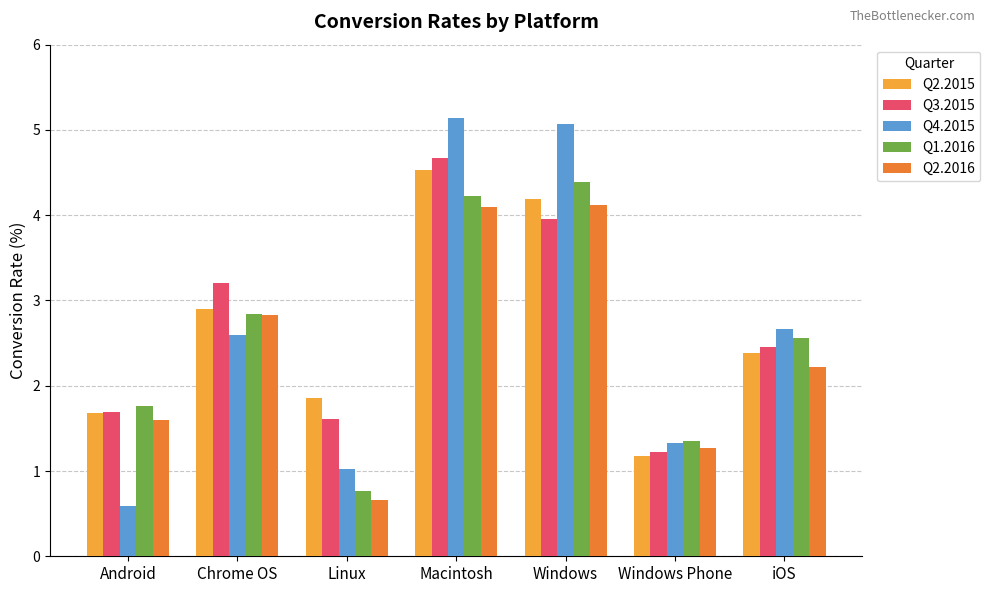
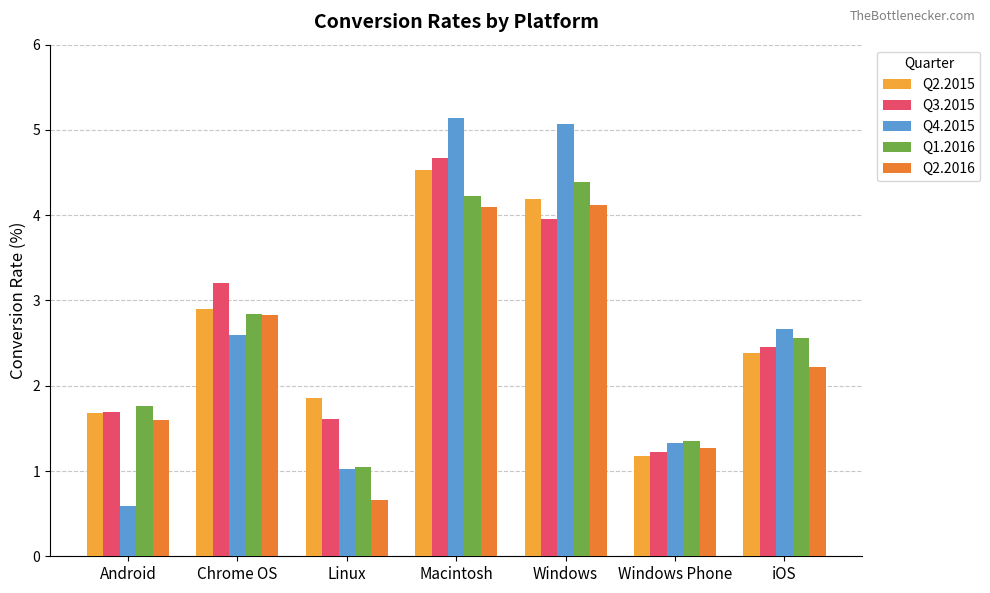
  {
    "Q3.2015": {
      "Android": 1.7,
      "Chrome OS": 3.2,
      "Linux": 1.6,
      "Macintosh": 4.7,
      "Windows": 4.0,
      "Windows Phone": 1.2,
      "iOS": 2.5
    },
    "Q4.2015": {
      "Android": 0.6,
      "Chrome OS": 2.6,
      "Linux": 1.0,
      "Macintosh": 5.1,
      "Windows": 5.1,
      "Windows Phone": 1.3,
      "iOS": 2.7
    },
    "Q1.2016": {
      "Android": 1.8,
      "Chrome OS": 2.8,
-     "Linux": 0.8,
+     "Linux": 1.1,
      "Macintosh": 4.2,
      "Windows": 4.4,
      "Windows Phone": 1.4,
      "iOS": 2.6
    }
  }
